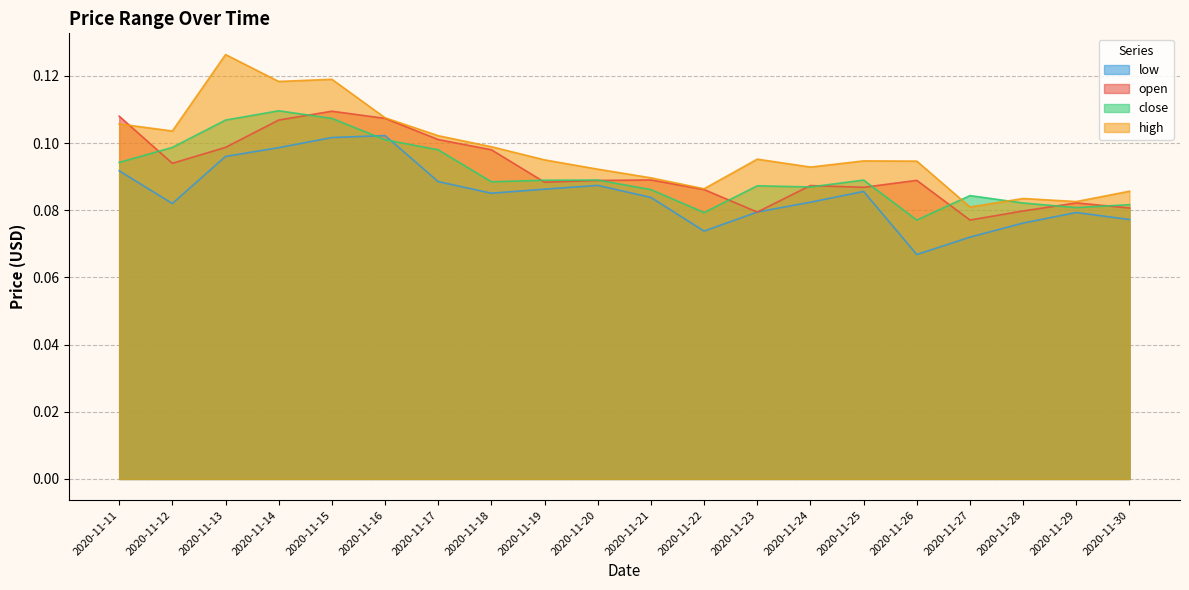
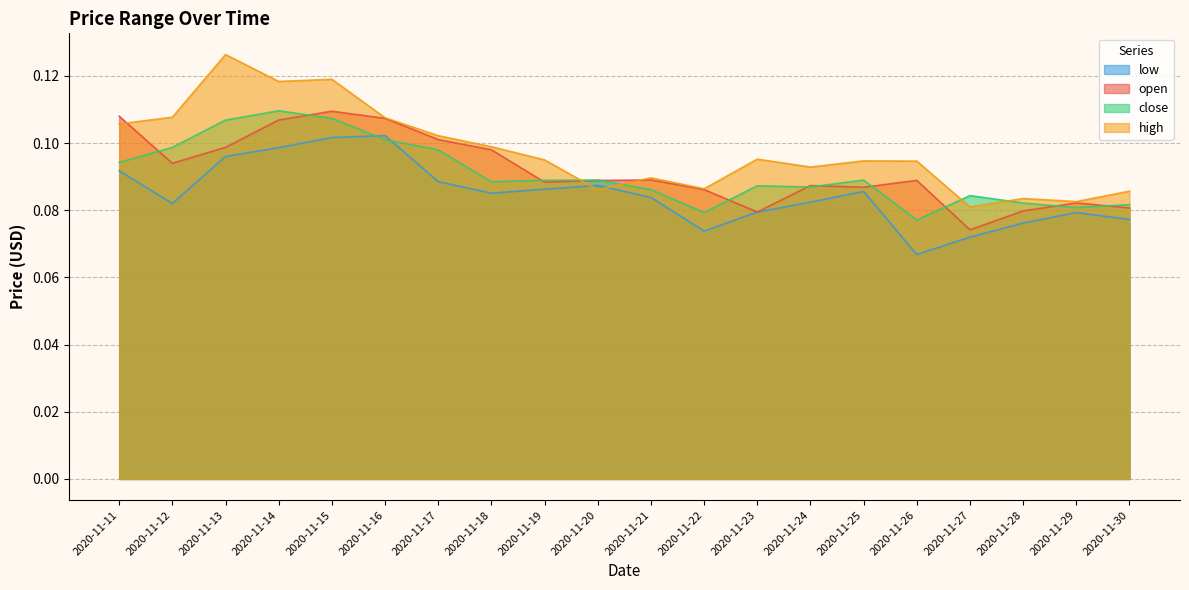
  {
    "low": {
      "2020-11-11": 0.092,
      "2020-11-12": 0.082,
      "2020-11-13": 0.096,
      "2020-11-14": 0.099,
      "2020-11-15": 0.102,
      "2020-11-16": 0.102,
      "2020-11-17": 0.089,
      "2020-11-18": 0.085,
      "2020-11-19": 0.086,
      "2020-11-20": 0.087,
      "2020-11-21": 0.084,
      "2020-11-22": 0.074,
      "2020-11-24": 0.082,
      "2020-11-25": 0.086,
      "2020-11-26": 0.067,
      "2020-11-27": 0.072,
      "2020-11-28": 0.076,
      "2020-11-29": 0.079,
      "2020-11-30": 0.077
    },
    "open": {
      "2020-11-11": 0.108,
      "2020-11-12": 0.094,
      "2020-11-13": 0.099,
      "2020-11-14": 0.107,
      "2020-11-15": 0.109,
      "2020-11-17": 0.101,
      "2020-11-18": 0.098,
      "2020-11-25": 0.087,
      "2020-11-26": 0.089,
-     "2020-11-27": 0.077,
+     "2020-11-27": 0.074,
      "2020-11-28": 0.080,
      "2020-11-30": 0.081
    },
    "close": {
      "2020-11-11": 0.094,
      "2020-11-12": 0.099,
      "2020-11-13": 0.107,
      "2020-11-14": 0.110,
      "2020-11-15": 0.107,
      "2020-11-16": 0.101,
      "2020-11-17": 0.098,
      "2020-11-18": 0.088,
      "2020-11-21": 0.086,
      "2020-11-22": 0.079,
      "2020-11-23": 0.087,
      "2020-11-25": 0.089,
      "2020-11-26": 0.077,
      "2020-11-27": 0.084,
      "2020-11-28": 0.082,
      "2020-11-29": 0.081,
      "2020-11-30": 0.082
    },
    "high": {
      "2020-11-11": 0.106,
-     "2020-11-12": 0.104,
+     "2020-11-12": 0.108,
      "2020-11-13": 0.126,
      "2020-11-14": 0.118,
      "2020-11-15": 0.119,
      "2020-11-17": 0.102,
      "2020-11-18": 0.099,
      "2020-11-19": 0.095,
-     "2020-11-20": 0.092,
+     "2020-11-20": 0.086,
      "2020-11-23": 0.095,
      "2020-11-24": 0.093,
      "2020-11-25": 0.095,
      "2020-11-26": 0.095,
      "2020-11-27": 0.081,
      "2020-11-28": 0.084,
      "2020-11-30": 0.086
    }
  }
